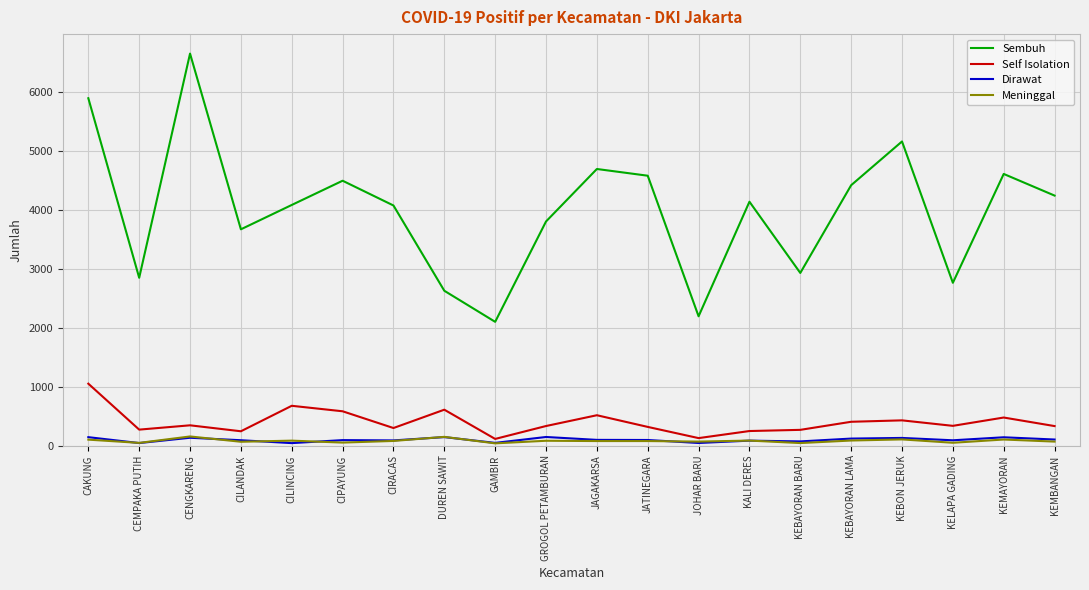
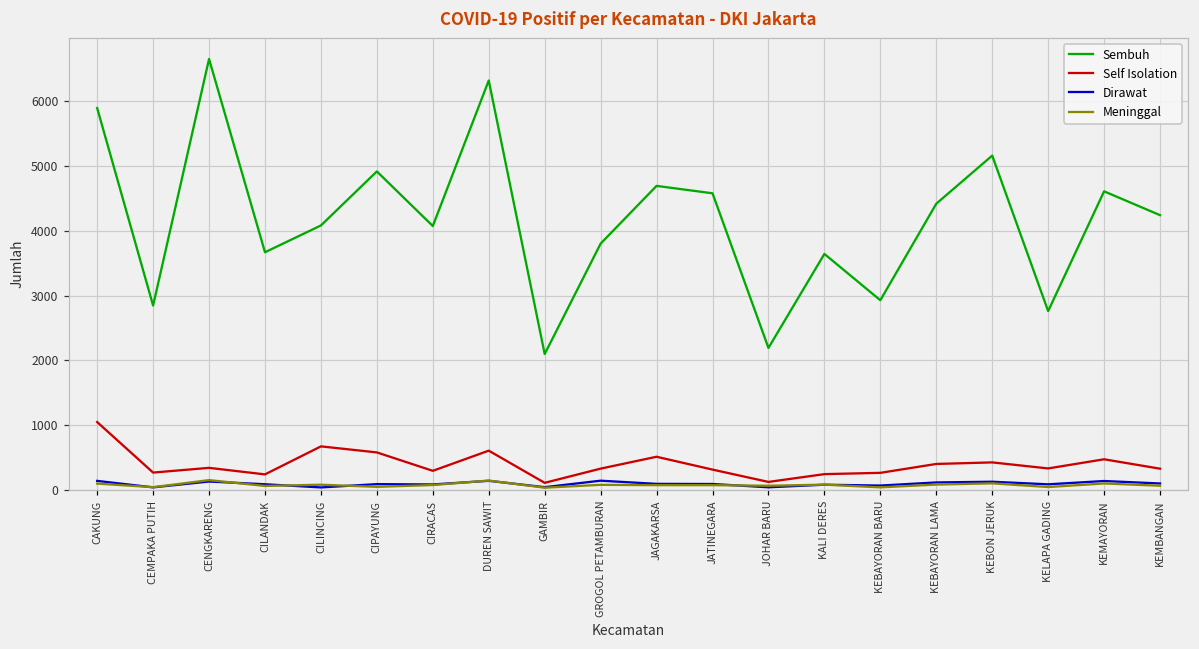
  {
    "Sembuh": {
      "CAKUNG": 5900,
      "CEMPAKA PUTIH": 2800,
      "CENGKARENG": 6600,
      "CILANDAK": 3700,
      "CILINCING": 4100,
-     "CIPAYUNG": 4500,
+     "CIPAYUNG": 4900,
      "CIRACAS": 4100,
-     "DUREN SAWIT": 2600,
+     "DUREN SAWIT": 6300,
      "GAMBIR": 2100,
      "GROGOL PETAMBURAN": 3800,
      "JAGAKARSA": 4700,
      "JATINEGARA": 4600,
      "JOHAR BARU": 2200,
-     "KALI DERES": 4100,
+     "KALI DERES": 3600,
      "KEBAYORAN BARU": 2900,
      "KEBAYORAN LAMA": 4400,
      "KEBON JERUK": 5200,
      "KELAPA GADING": 2800,
      "KEMAYORAN": 4600,
      "KEMBANGAN": 4200
    },
    "Self Isolation": {
      "CAKUNG": 1100,
      "CEMPAKA PUTIH": 300,
      "CENGKARENG": 300,
      "CILANDAK": 200,
      "CILINCING": 700,
      "CIPAYUNG": 600,
      "CIRACAS": 300,
      "DUREN SAWIT": 600,
      "GAMBIR": 100,
      "GROGOL PETAMBURAN": 300,
      "JAGAKARSA": 500,
      "JATINEGARA": 300,
      "JOHAR BARU": 100,
      "KALI DERES": 200,
      "KEBAYORAN BARU": 300,
      "KEBAYORAN LAMA": 400,
      "KEBON JERUK": 400,
      "KELAPA GADING": 300,
      "KEMAYORAN": 500,
      "KEMBANGAN": 300
    },
    "Dirawat": {
      "GROGOL PETAMBURAN": 100
    },
    "Meninggal": {
      "GROGOL PETAMBURAN": 100
    }
  }
